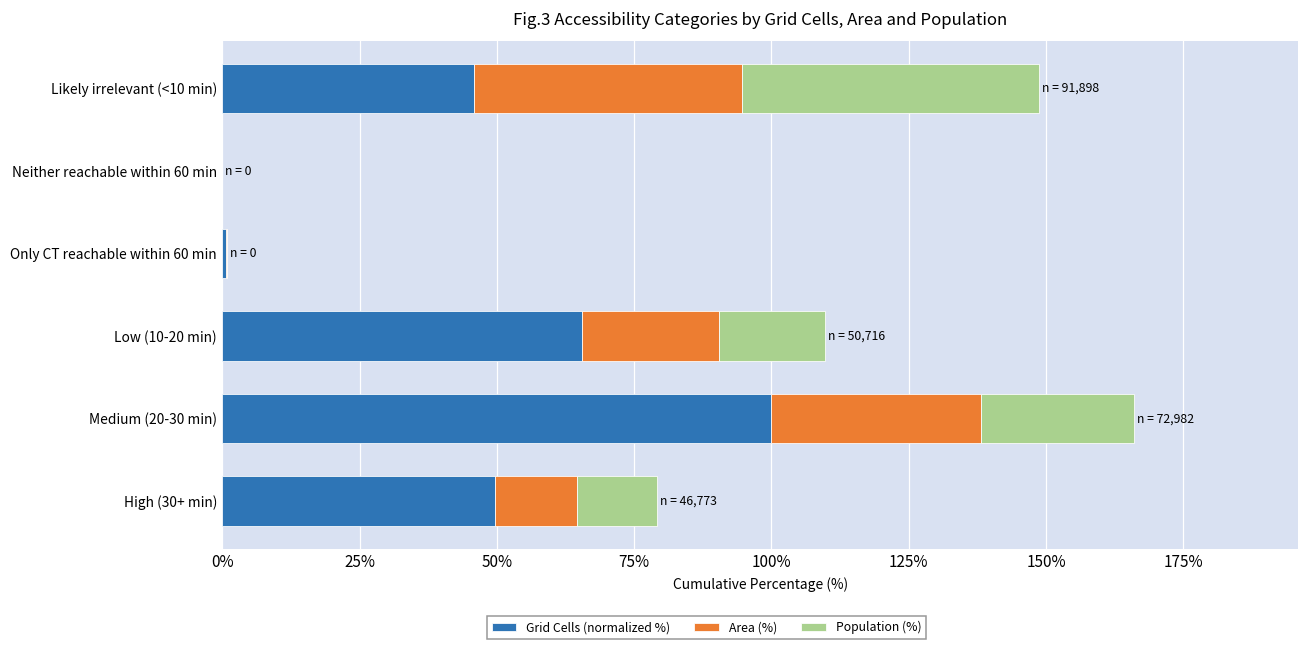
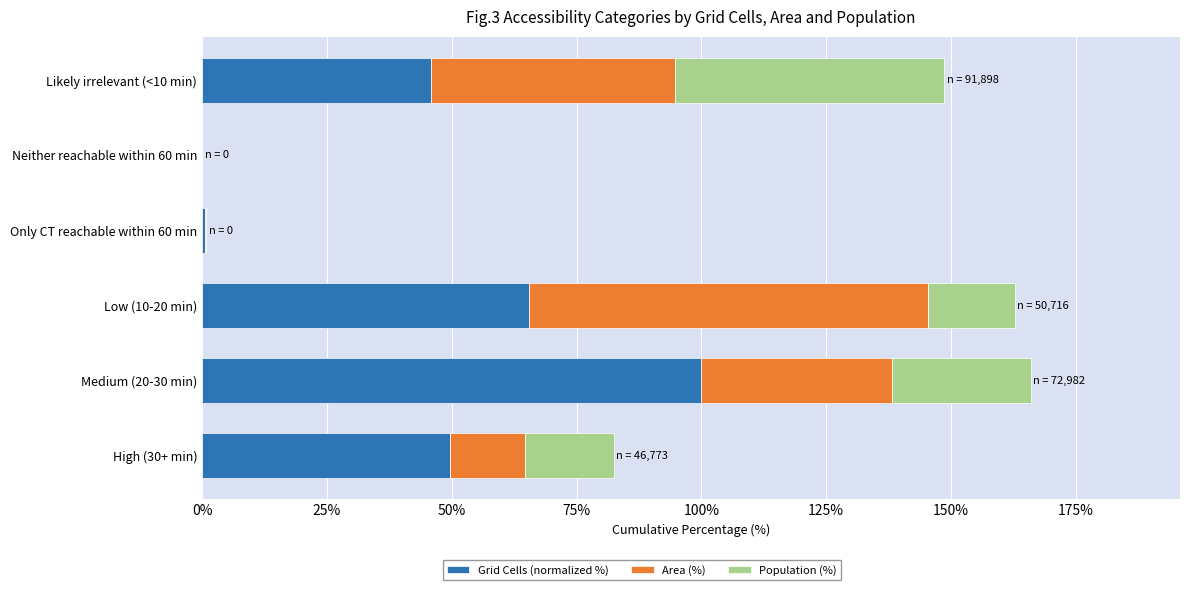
  {
    "Grid Cells (normalized %)": {
      "Neither reachable within 60 min": "0"
    },
    "Area (%)": {
      "Likely irrelevant (<10 min)": "49%",
-     "Low (10-20 min)": "25%",
+     "Low (10-20 min)": "80%",
      "Medium (20-30 min)": "38%",
      "High (30+ min)": "15%"
    },
    "Population (%)": {
-     "Low (10-20 min)": "19%",
-     "High (30+ min)": "15%"
+     "Low (10-20 min)": "17%",
+     "High (30+ min)": "18%"
    }
  }
